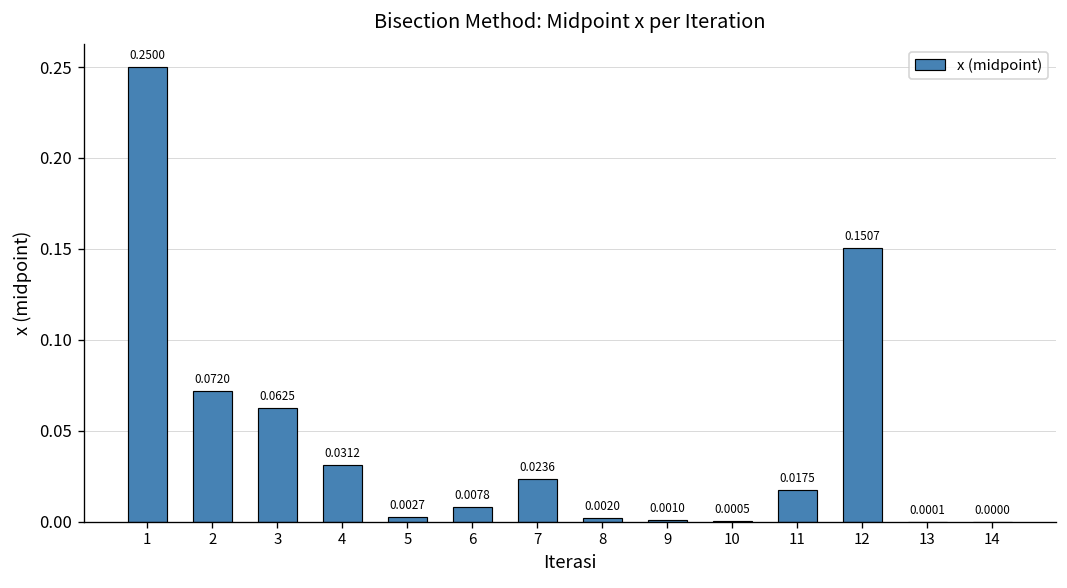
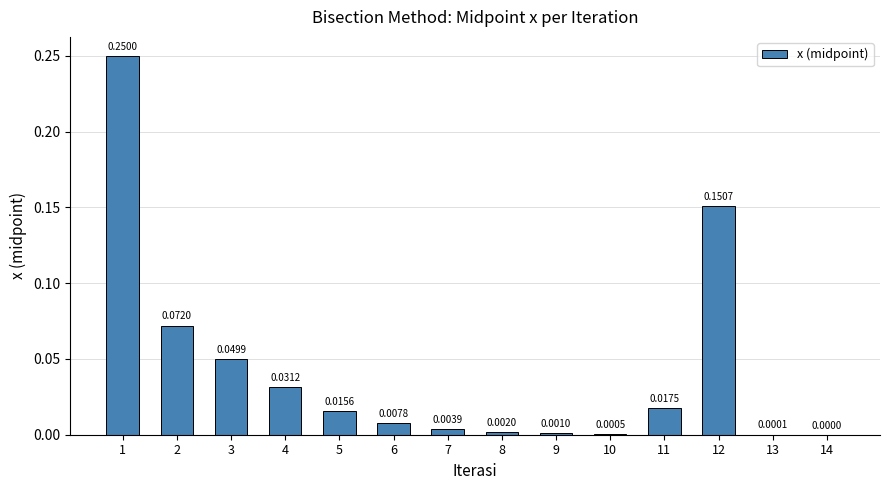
  {
    "1": 0.2500,
    "2": 0.0720,
-   "3": 0.0625,
+   "3": 0.0499,
    "4": 0.0312,
-   "5": 0.0027,
+   "5": 0.0156,
    "6": 0.0078,
-   "7": 0.0236,
+   "7": 0.0039,
    "8": 0.0020,
    "9": 0.0010,
    "10": 0.0005,
    "11": 0.0175,
    "12": 0.1507,
    "13": 0.0001,
    "14": 0.0000
  }
